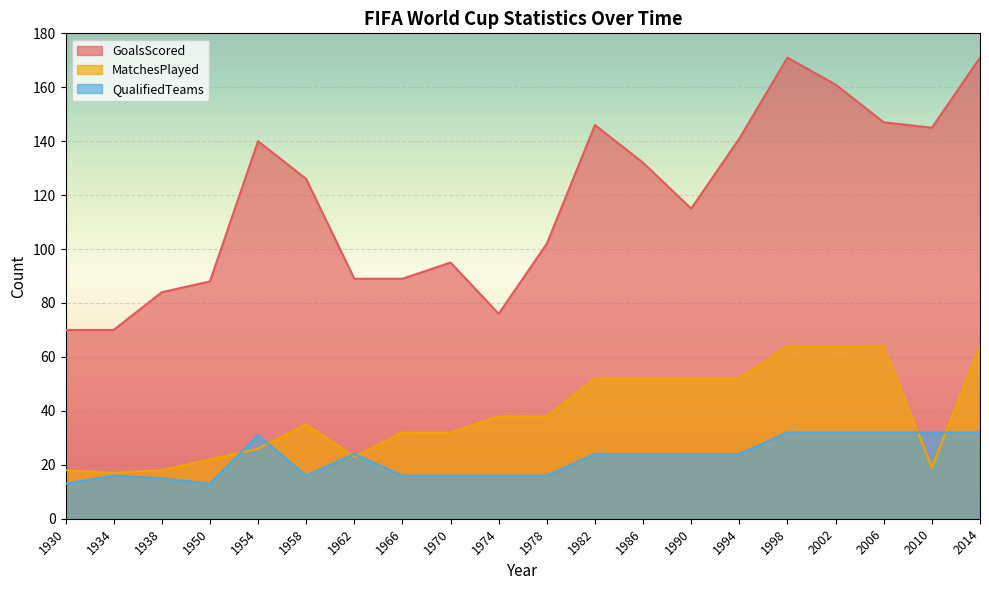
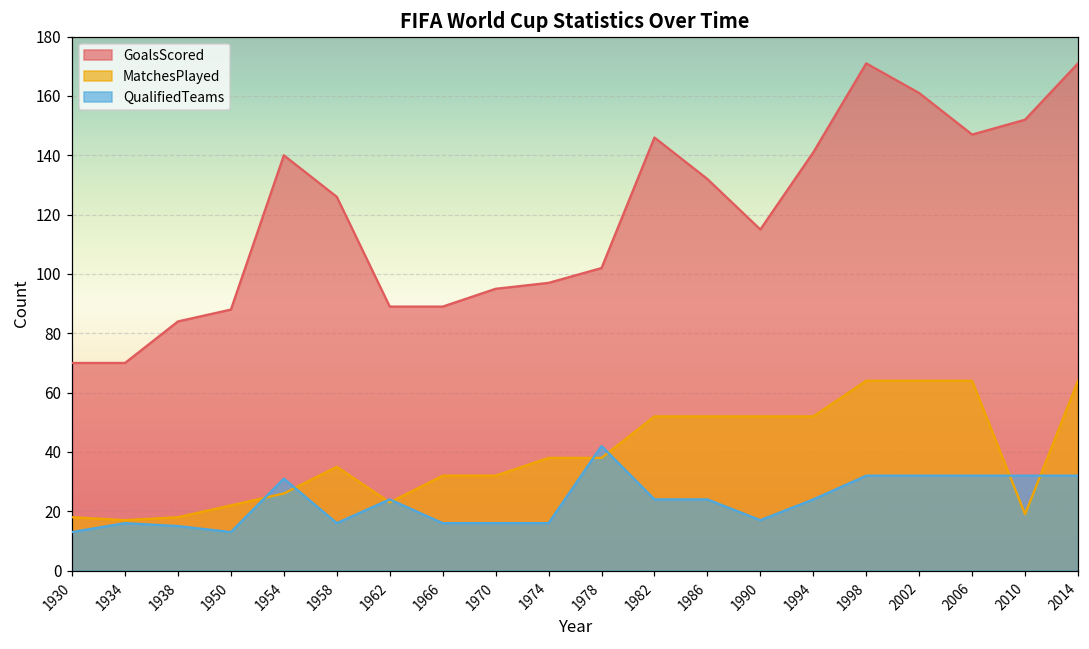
  {
    "GoalsScored": {
      "1930": 70,
      "1934": 70,
      "1938": 84,
      "1950": 88,
      "1954": 140,
      "1958": 126,
      "1962": 89,
      "1966": 89,
      "1970": 95,
-     "1974": 76,
+     "1974": 97,
      "1978": 102,
      "1982": 146,
      "1986": 132,
      "1990": 115,
      "1994": 141,
      "1998": 171,
      "2002": 161,
      "2006": 147,
-     "2010": 145,
+     "2010": 152,
      "2014": 171
    },
    "MatchesPlayed": {
      "1930": 18,
      "1934": 17,
      "1938": 18,
      "1950": 22,
      "1954": 26,
      "1958": 35,
      "1962": 23,
      "1966": 32,
      "1970": 32,
      "1974": 38,
      "1978": 38,
      "1982": 52,
      "1986": 52,
      "1990": 52,
      "1994": 52,
      "1998": 64,
      "2002": 64,
      "2006": 64,
      "2010": 19,
      "2014": 64
    },
    "QualifiedTeams": {
      "1930": 13,
      "1934": 16,
      "1938": 15,
      "1950": 13,
      "1954": 31,
      "1958": 16,
      "1962": 24,
      "1966": 16,
      "1970": 16,
      "1974": 16,
-     "1978": 16,
+     "1978": 42,
      "1982": 24,
      "1986": 24,
-     "1990": 24,
+     "1990": 17,
      "1994": 24,
      "1998": 32,
      "2002": 32,
      "2006": 32,
      "2010": 32,
      "2014": 32
    }
  }
